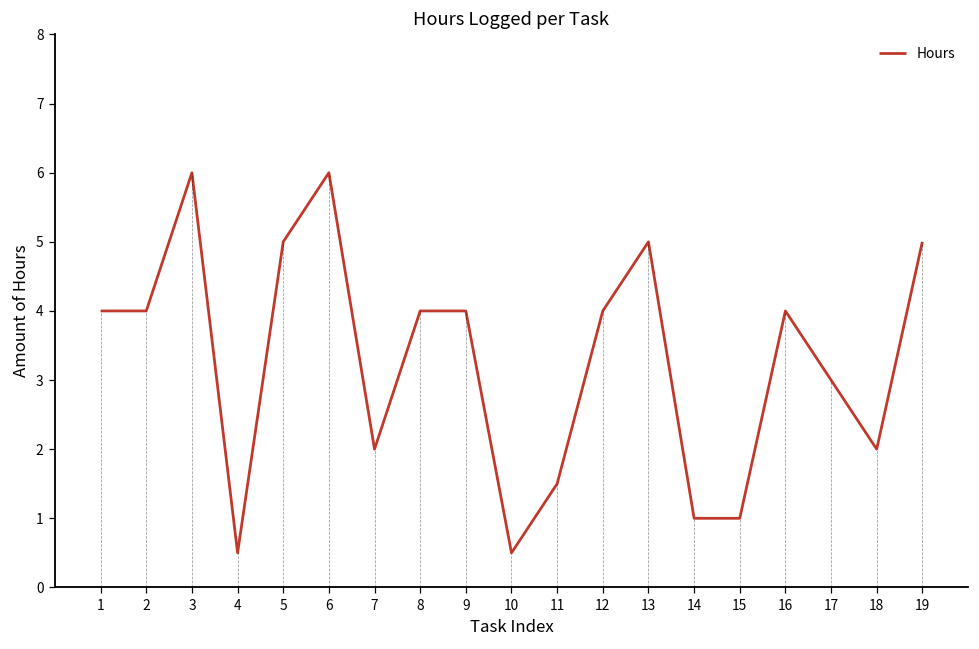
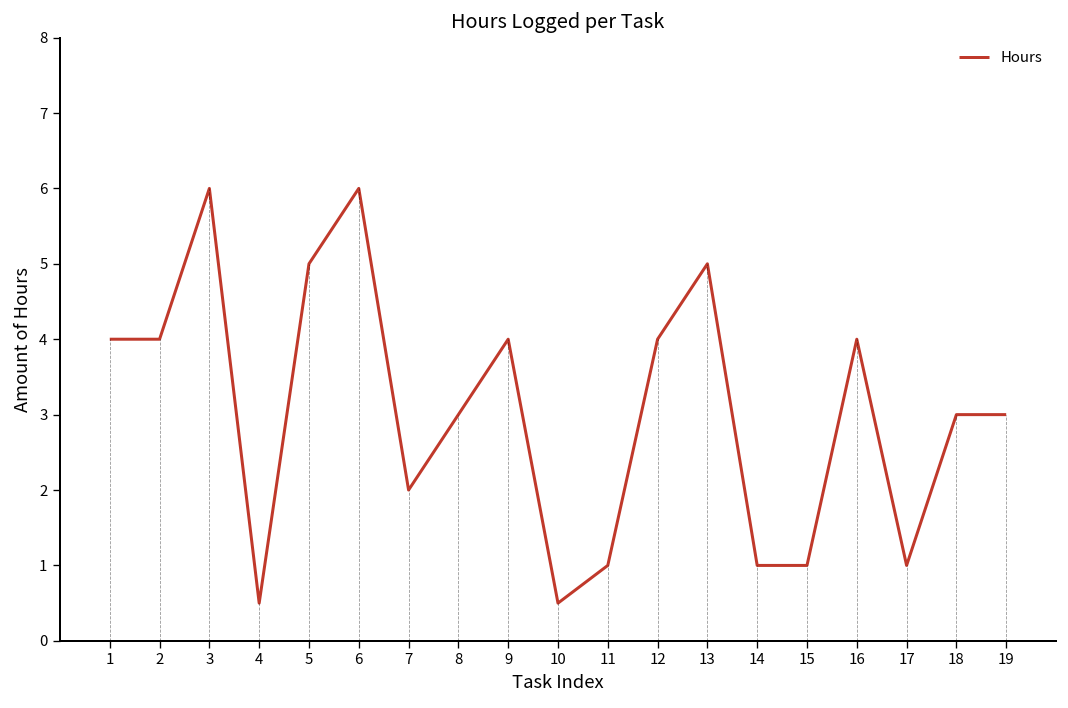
  {
    "Hours": {
-     "8": 4,
-     "11": 1.5,
-     "17": 3,
-     "18": 2,
-     "19": 5
+     "8": 3,
+     "11": 1.0,
+     "17": 1,
+     "18": 3,
+     "19": 3
    }
  }
